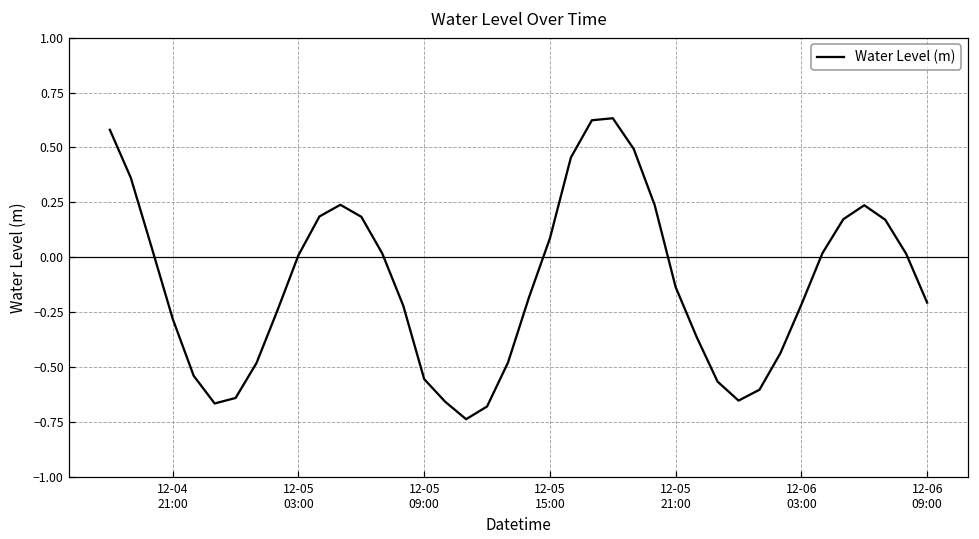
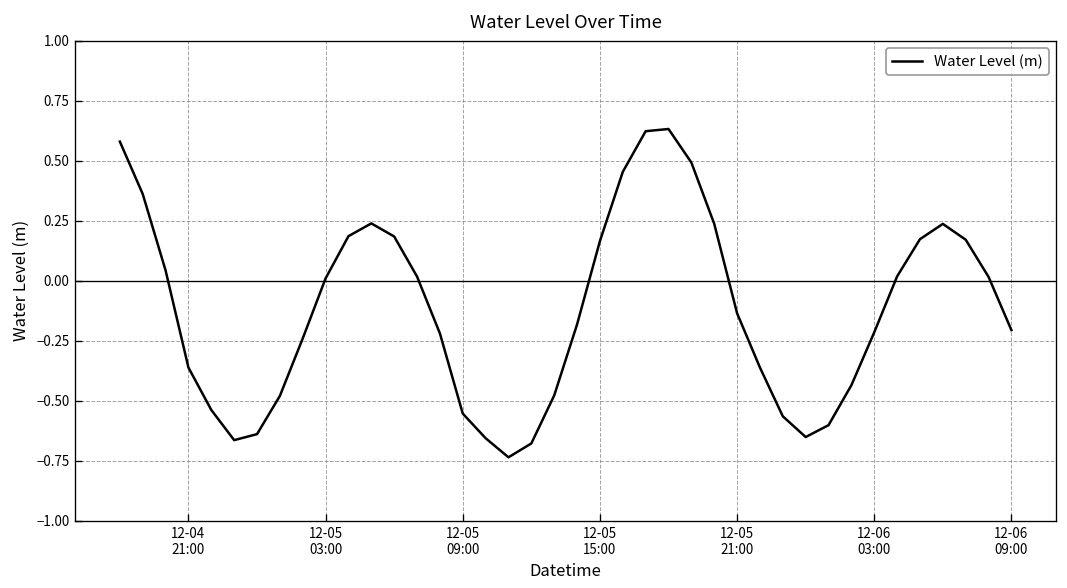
  {
-   "12-04 21:00": -0.28,
+   "12-04 21:00": -0.36,
    "12-05 03:00": 0.01,
    "12-05 09:00": -0.55,
-   "12-05 15:00": 0.09,
+   "12-05 15:00": 0.17,
    "12-05 21:00": -0.14,
    "12-06 03:00": -0.21,
    "12-06 09:00": -0.21
  }
